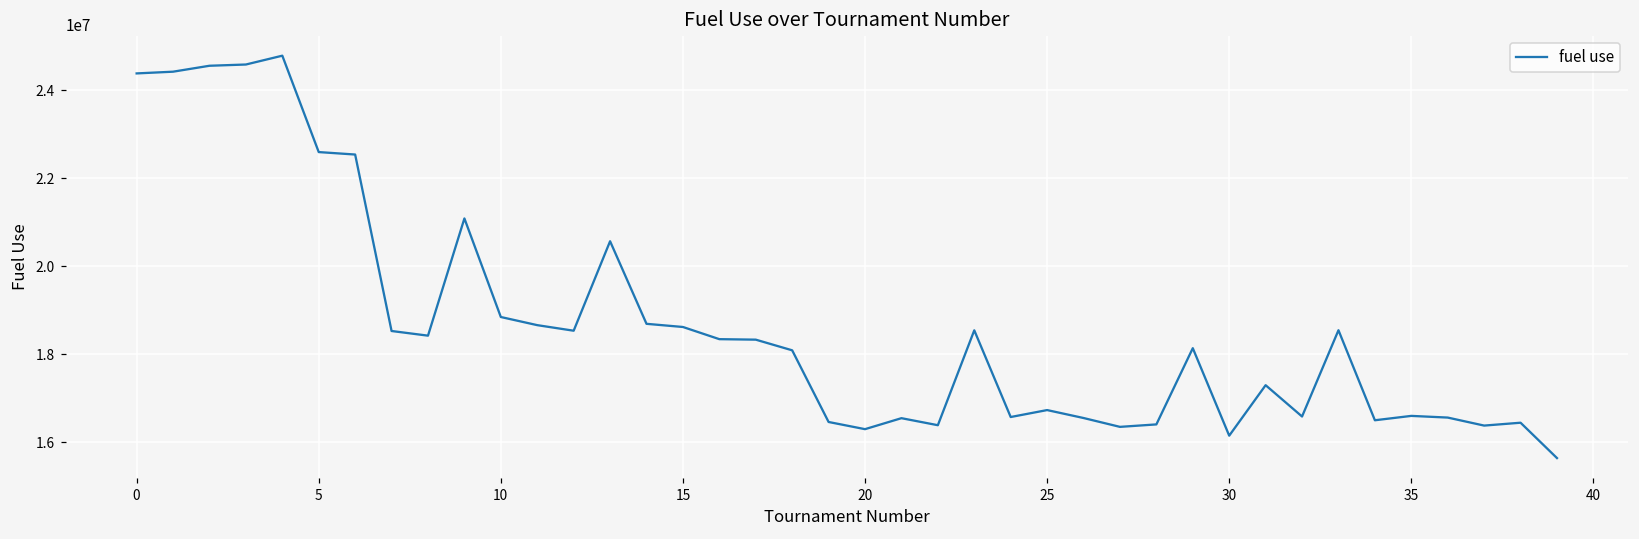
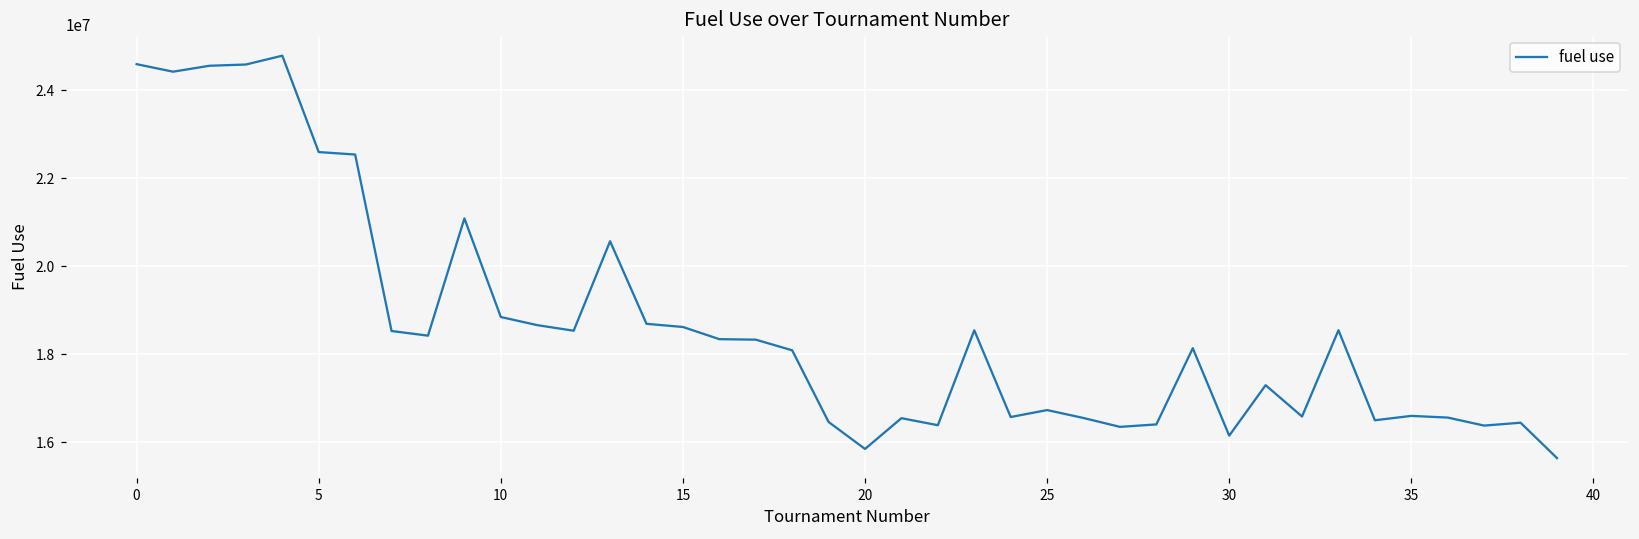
  {
-   "0": 24400000,
+   "0": 24600000,
    "5": 22600000,
    "10": 18900000,
    "15": 18600000,
-   "20": 16300000,
+   "20": 15900000,
    "25": 16700000,
    "30": 16200000,
    "35": 16600000
  }
